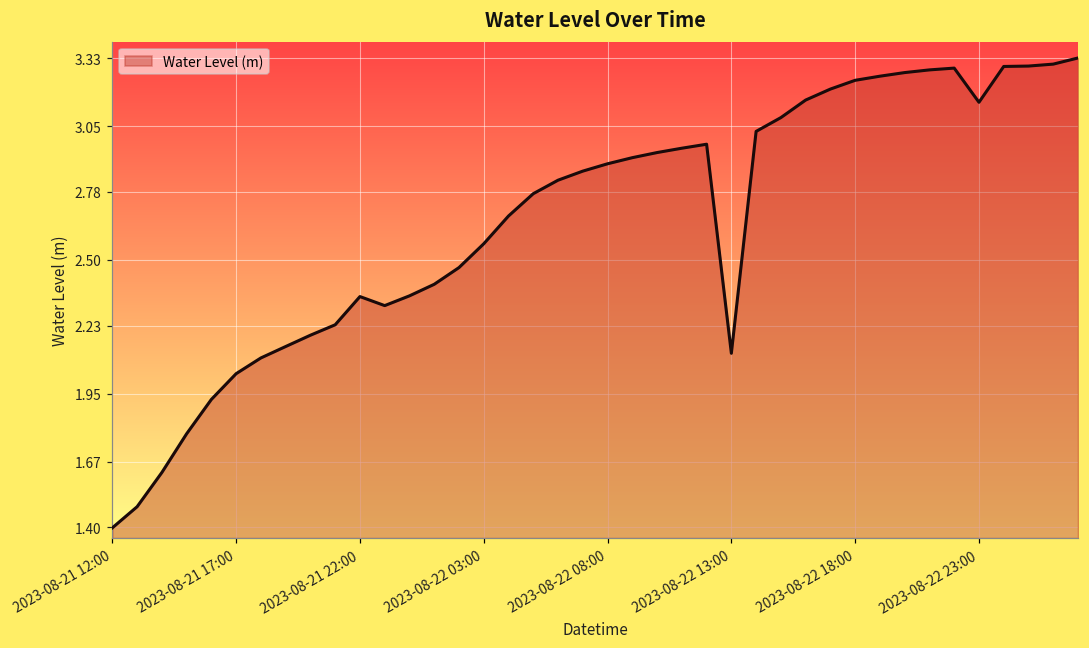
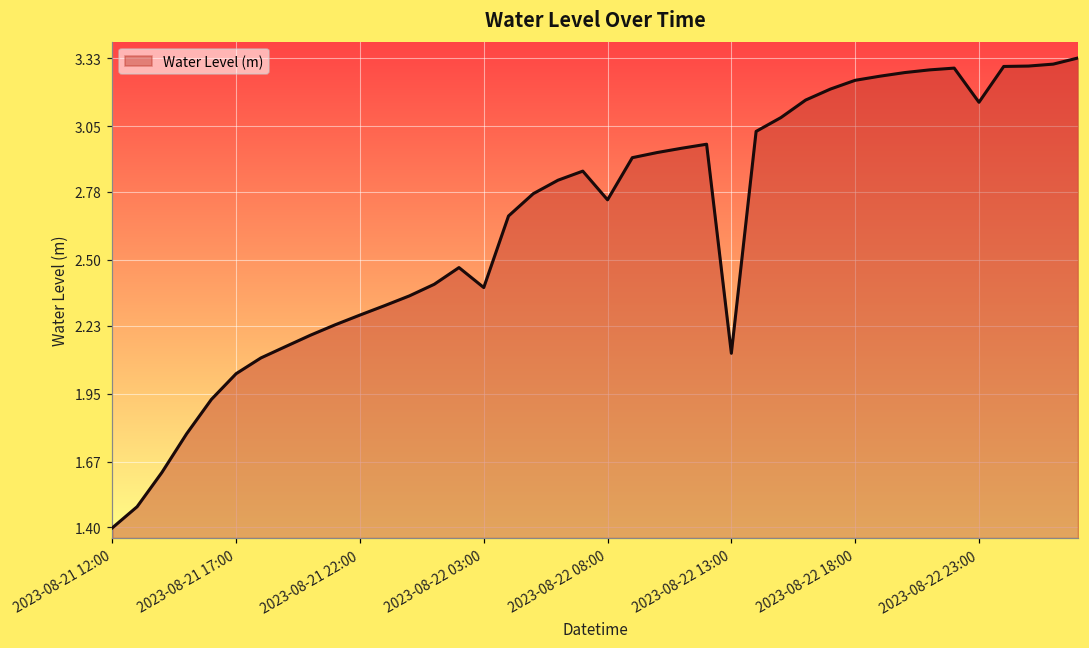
  {
    "2023-08-21 12:00": 1.40,
    "2023-08-21 17:00": 2.03,
-   "2023-08-21 22:00": 2.35,
-   "2023-08-22 03:00": 2.57,
-   "2023-08-22 08:00": 2.90,
+   "2023-08-21 22:00": 2.27,
+   "2023-08-22 03:00": 2.39,
+   "2023-08-22 08:00": 2.75,
    "2023-08-22 13:00": 2.12,
    "2023-08-22 18:00": 3.24,
    "2023-08-22 23:00": 3.15
  }
